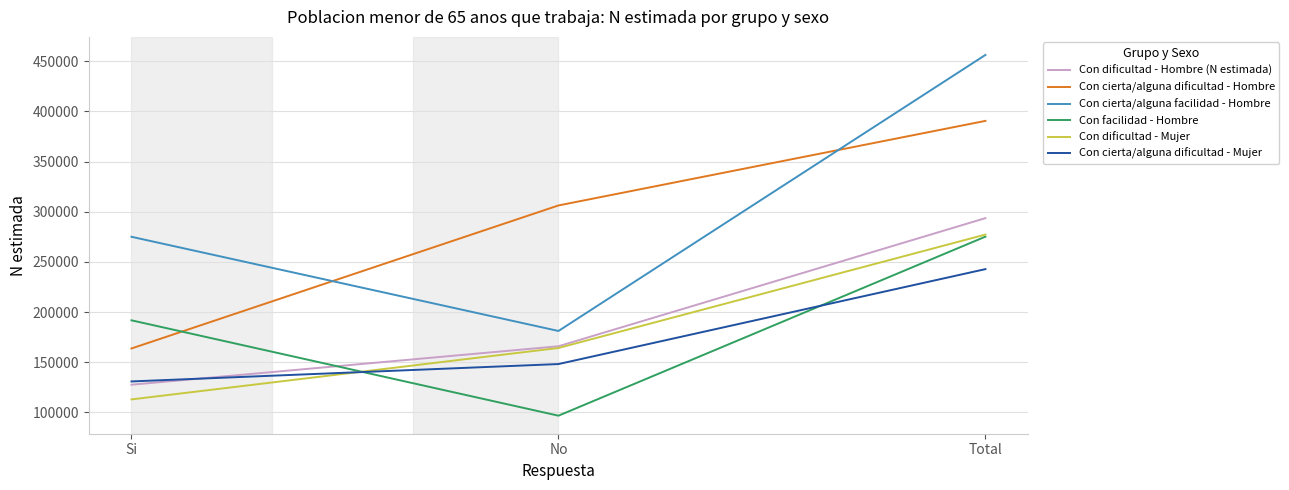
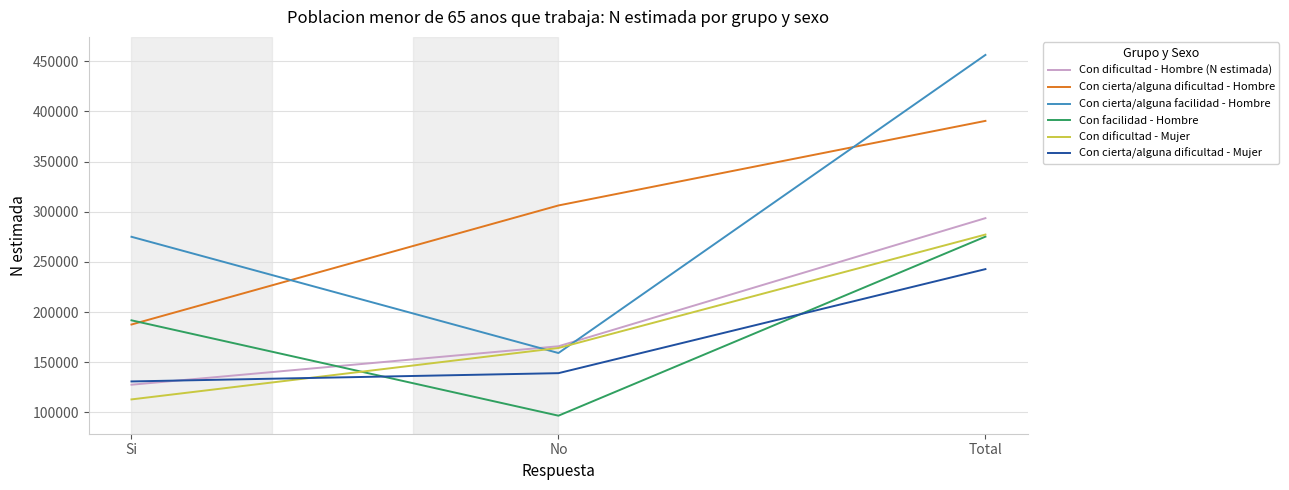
  {
    "Con dificultad - Hombre (N estimada)": {
      "Si": 128000,
      "Total": 294000
    },
    "Con cierta/alguna dificultad - Hombre": {
-     "Si": 164000,
+     "Si": 188000,
      "No": 306000,
      "Total": 390000
    },
    "Con cierta/alguna facilidad - Hombre": {
      "Si": 275000,
-     "No": 181000,
+     "No": 159000,
      "Total": 456000
    },
    "Con facilidad - Hombre": {
      "Si": 192000,
      "No": 97000
    },
    "Con dificultad - Mujer": {
      "Si": 113000
    },
    "Con cierta/alguna dificultad - Mujer": {
      "Si": 131000,
-     "No": 148000,
+     "No": 139000,
      "Total": 243000
    }
  }
